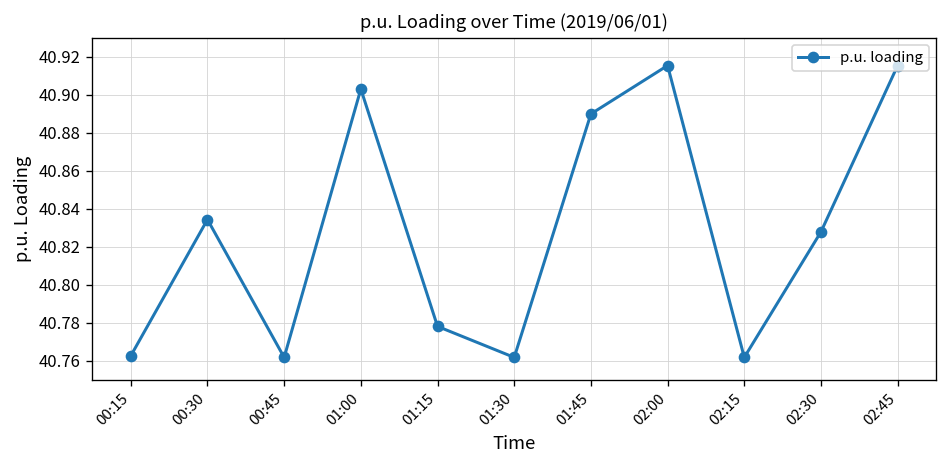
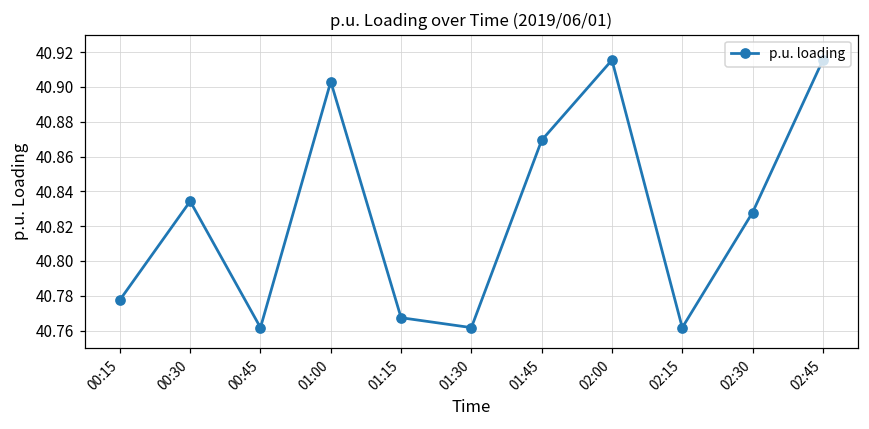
  {
-   "00:15": 40.763,
+   "00:15": 40.778,
    "00:30": 40.834,
    "00:45": 40.762,
    "01:00": 40.903,
-   "01:15": 40.778,
+   "01:15": 40.767,
    "01:30": 40.762,
-   "01:45": 40.890,
+   "01:45": 40.869,
    "02:00": 40.915,
    "02:15": 40.762,
    "02:30": 40.828
  }
